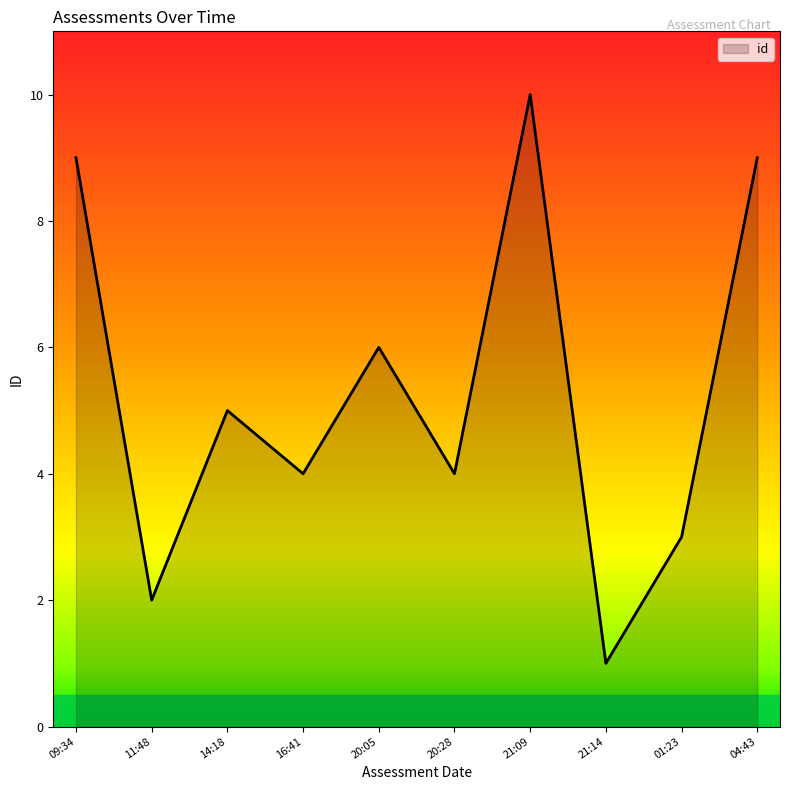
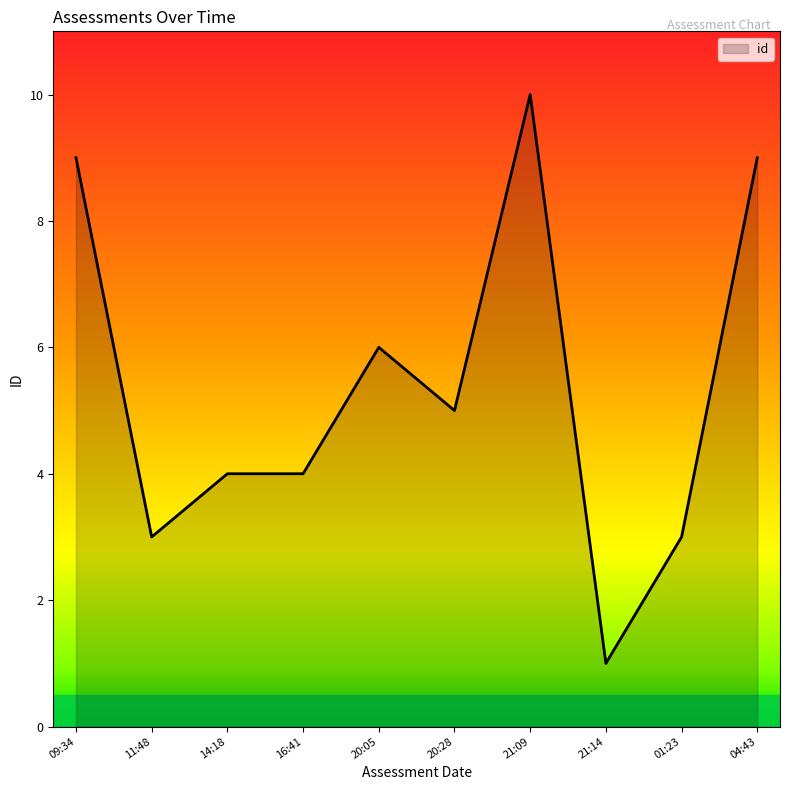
  {
    "09:34": 9,
-   "11:48": 2,
-   "14:18": 5,
+   "11:48": 3,
+   "14:18": 4,
    "16:41": 4,
    "20:05": 6,
-   "20:28": 4,
+   "20:28": 5,
    "21:09": 10,
    "21:14": 1,
    "01:23": 3,
    "04:43": 9
  }
